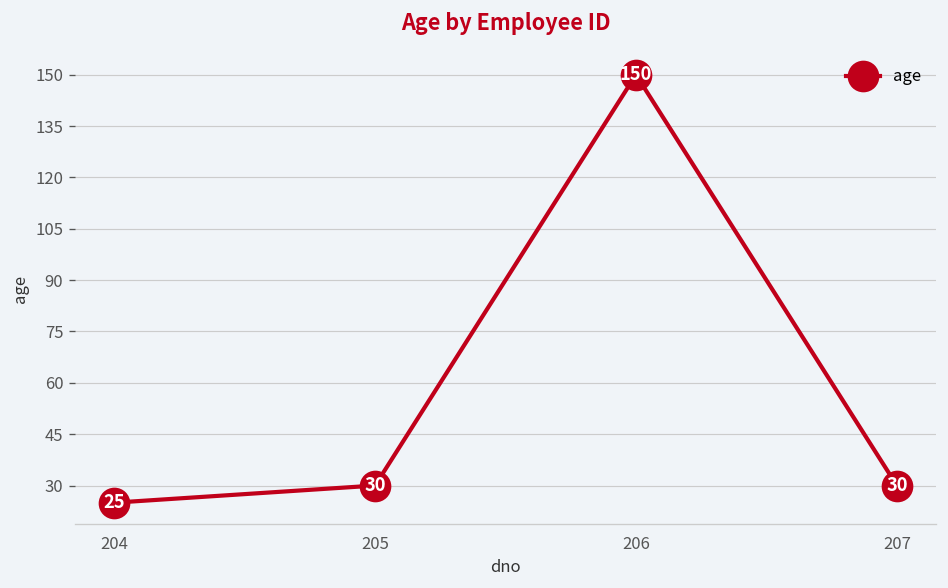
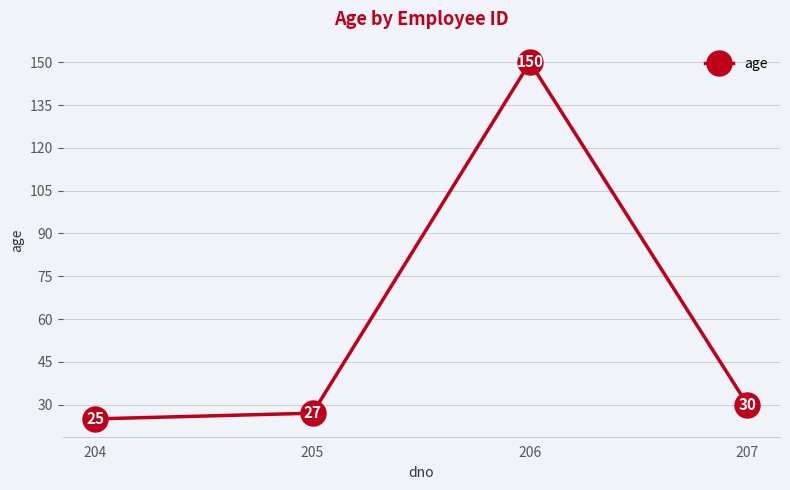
  {
    "204": 25,
-   "205": 30,
+   "205": 27,
    "206": 150,
    "207": 30
  }
